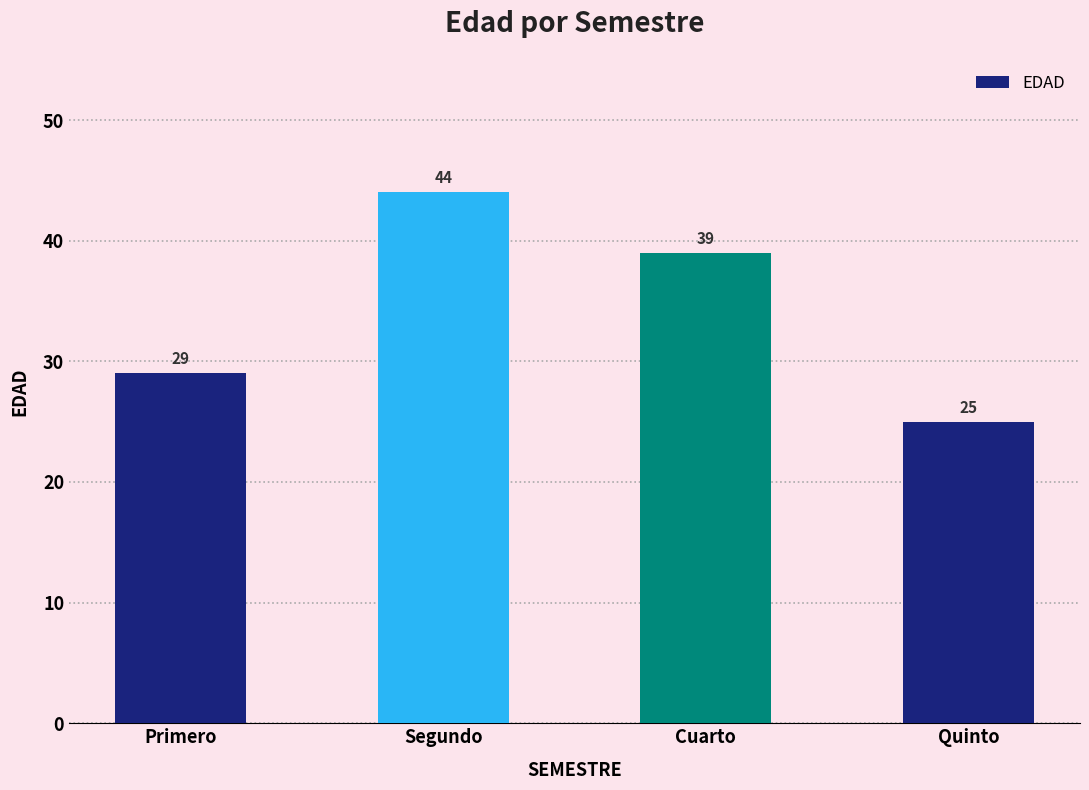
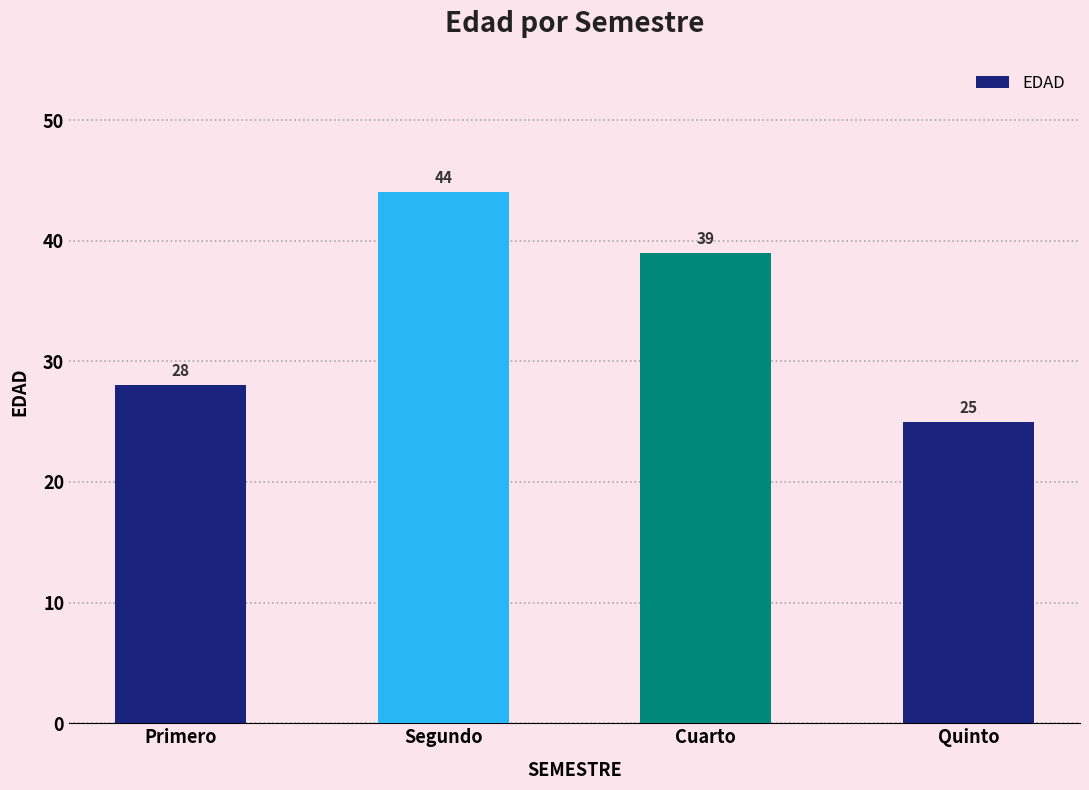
  {
-   "Primero": 29,
+   "Primero": 28,
    "Segundo": 44,
    "Cuarto": 39,
    "Quinto": 25
  }
